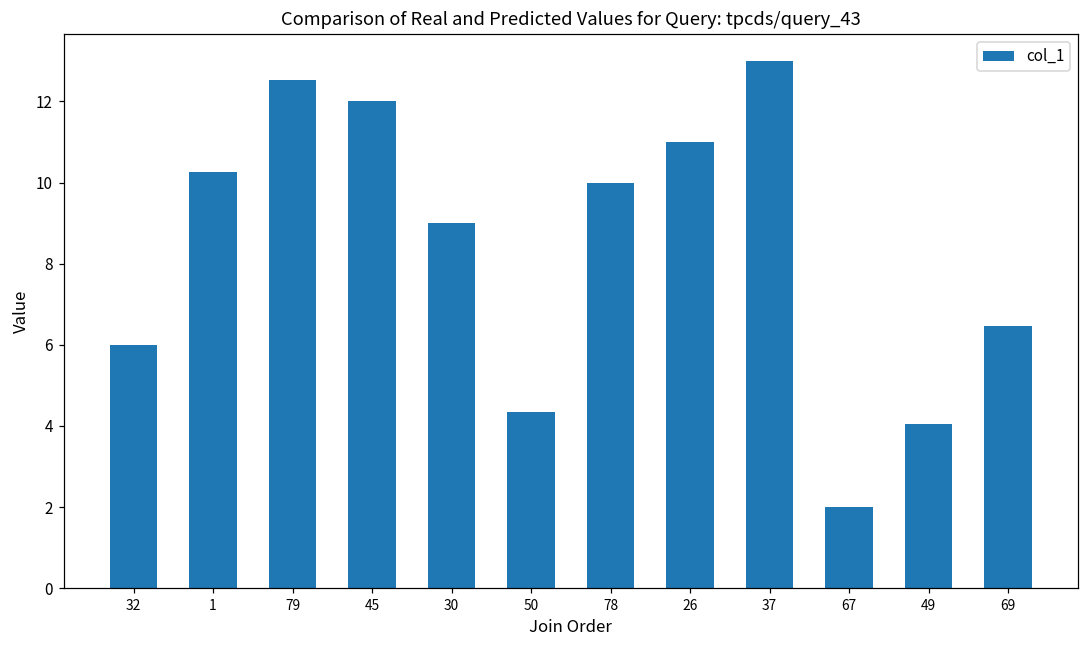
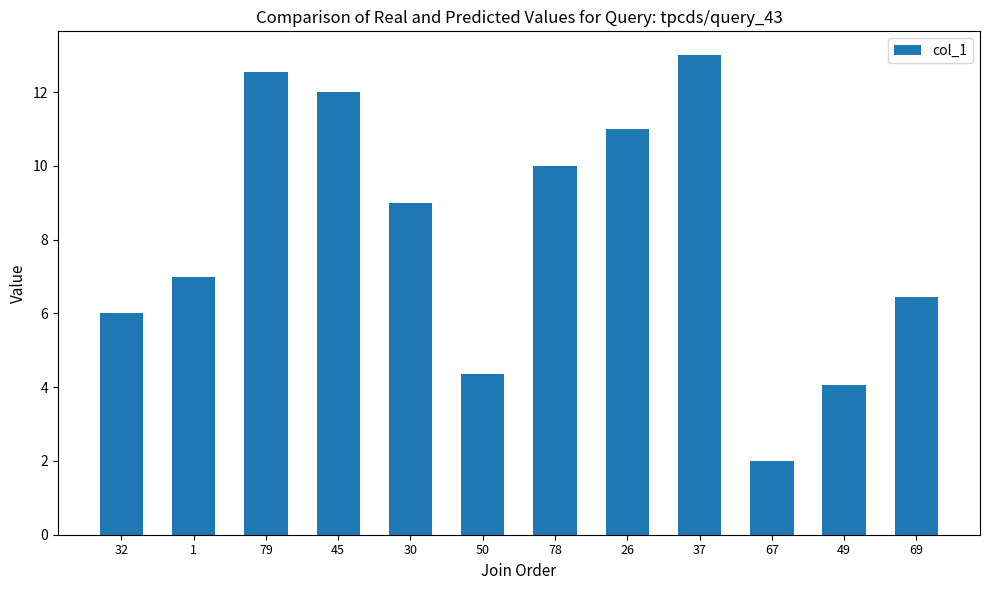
  {
    "32": 6.0,
-   "1": 10.3,
+   "1": 7.0,
    "79": 12.5,
    "45": 12.0,
    "30": 9.0,
    "50": 4.4,
    "78": 10.0,
    "26": 11.0,
    "37": 13.0,
    "67": 2.0,
    "49": 4.1,
    "69": 6.5
  }
